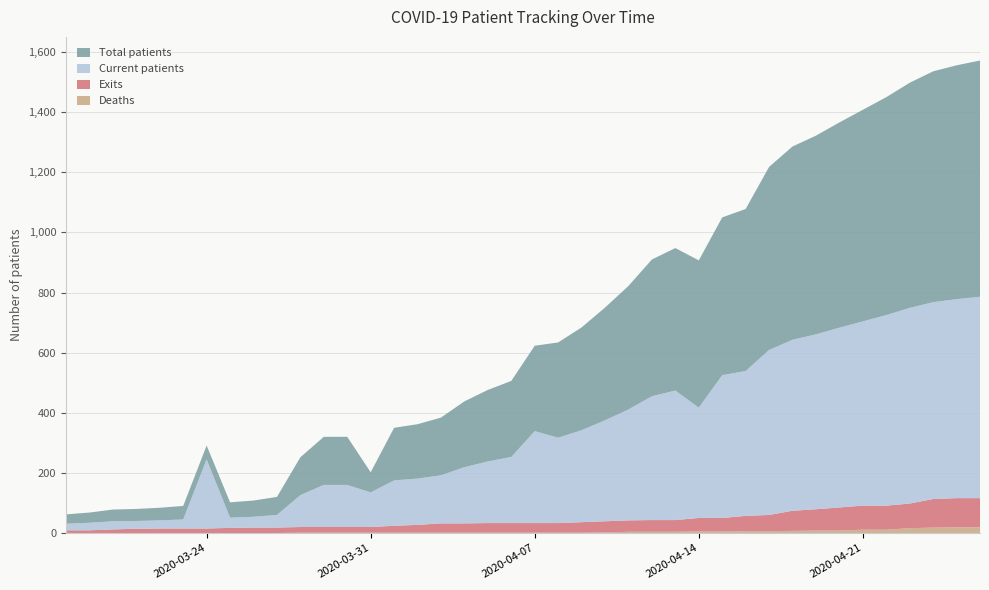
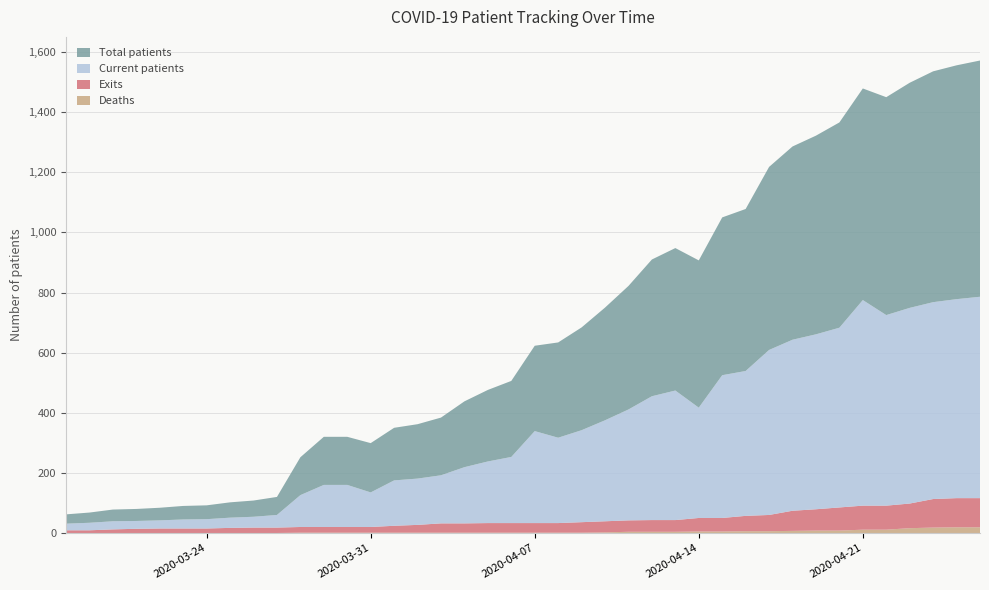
  {
    "Current patients": {
-     "2020-03-24": 230,
+     "2020-03-24": 30,
      "2020-03-31": 120,
      "2020-04-07": 310,
      "2020-04-14": 370,
-     "2020-04-21": 610
+     "2020-04-21": 680
    },
    "Total patients": {
      "2020-03-24": 50,
-     "2020-03-31": 70,
+     "2020-03-31": 160,
      "2020-04-07": 280,
      "2020-04-14": 490,
      "2020-04-21": 700
    }
  }
